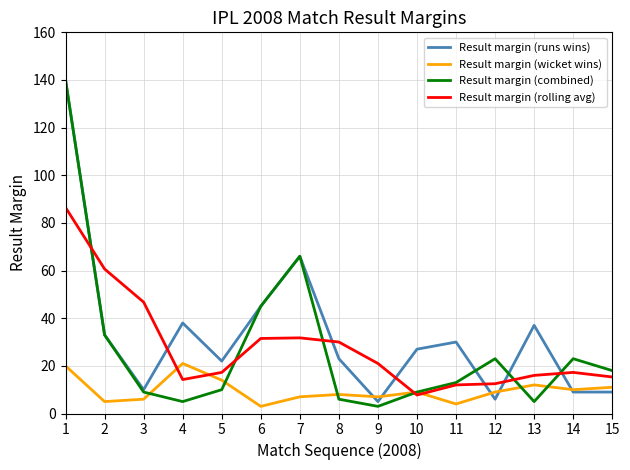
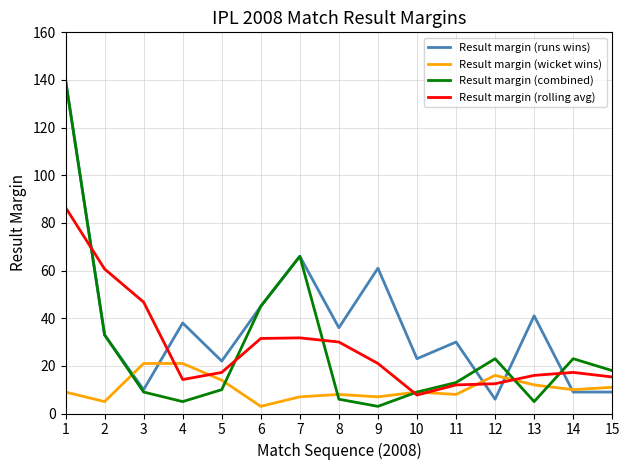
  {
    "Result margin (runs wins)": {
      "4": 38,
      "5": 22,
-     "8": 23,
-     "9": 5,
-     "10": 27,
+     "8": 36,
+     "9": 61,
+     "10": 23,
      "11": 30,
      "12": 6,
-     "13": 37,
+     "13": 41,
      "15": 9
    },
    "Result margin (wicket wins)": {
-     "1": 20,
+     "1": 9,
      "2": 5,
-     "3": 6,
+     "3": 21,
      "4": 21,
      "5": 14,
      "6": 3,
      "7": 7,
      "8": 8,
      "9": 7,
-     "11": 4,
-     "12": 9,
+     "11": 8,
+     "12": 16,
      "13": 12,
      "15": 11
    },
    "Result margin (combined)": {
      "4": 5,
      "5": 10,
      "8": 6,
      "9": 3,
      "12": 23,
      "13": 5,
      "14": 23,
      "15": 18
    },
    "Result margin (rolling avg)": {
      "1": 87,
      "2": 61,
      "3": 47,
      "4": 14,
      "5": 17,
      "6": 32,
      "7": 32,
      "8": 30,
      "9": 21,
      "10": 8,
      "12": 13,
      "13": 16,
      "14": 17,
      "15": 15
    }
  }
